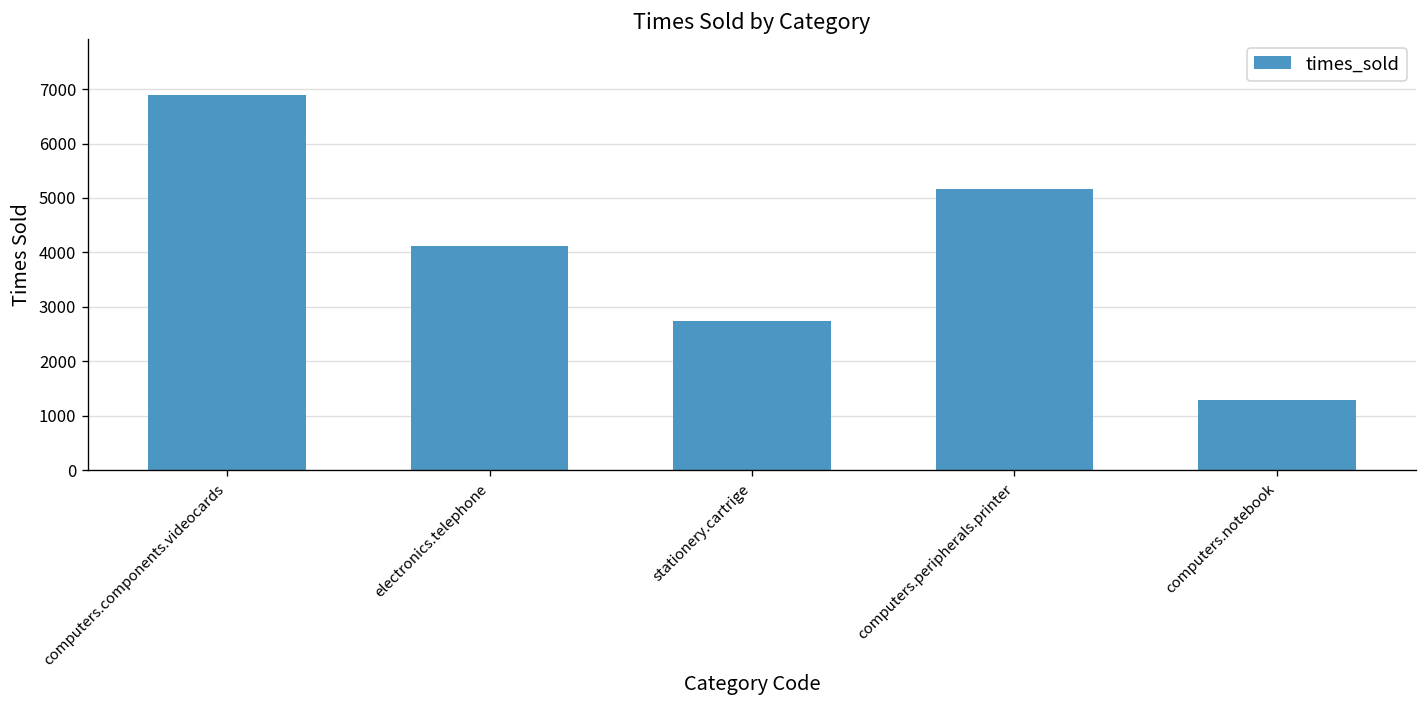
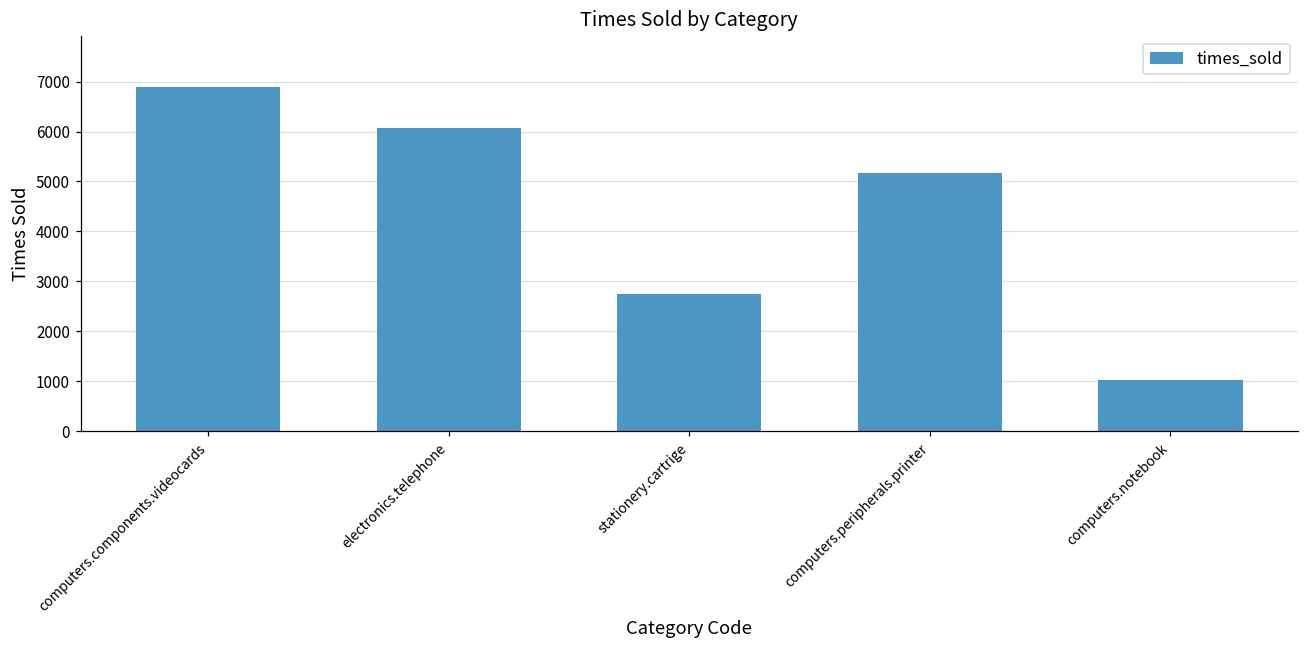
  {
    "computers.components.videocards": 6900,
-   "electronics.telephone": 4100,
+   "electronics.telephone": 6100,
    "stationery.cartrige": 2700,
    "computers.peripherals.printer": 5200,
-   "computers.notebook": 1300
+   "computers.notebook": 1000
  }
